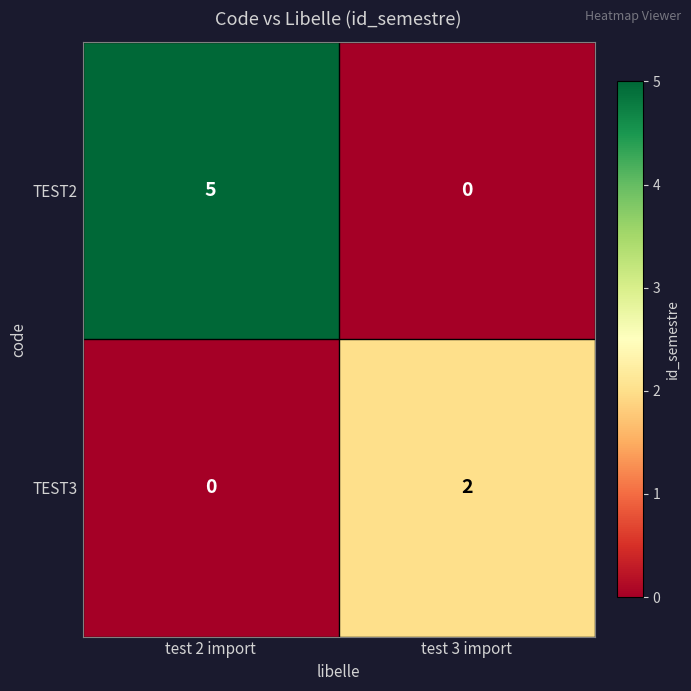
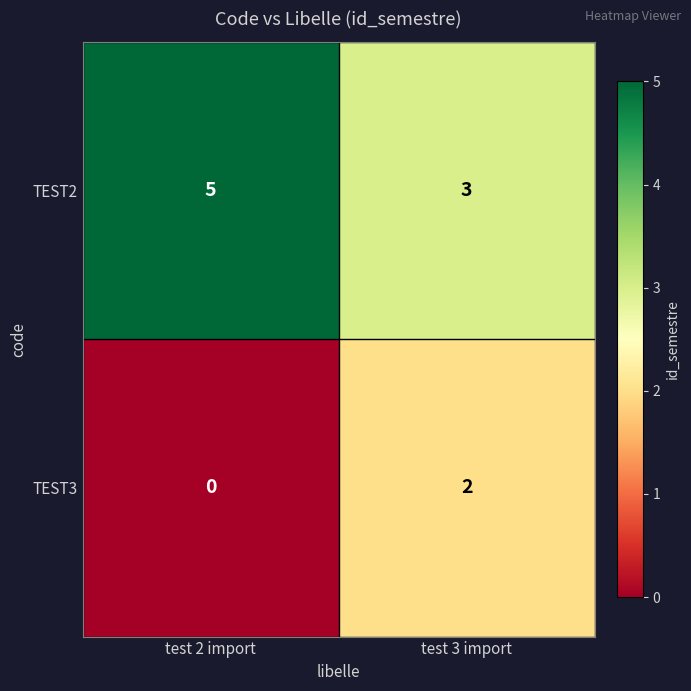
  {
    "TEST2": {
      "test 2 import": 5,
-     "test 3 import": 0
+     "test 3 import": 3
    },
    "TEST3": {
      "test 2 import": 0,
      "test 3 import": 2
    }
  }
